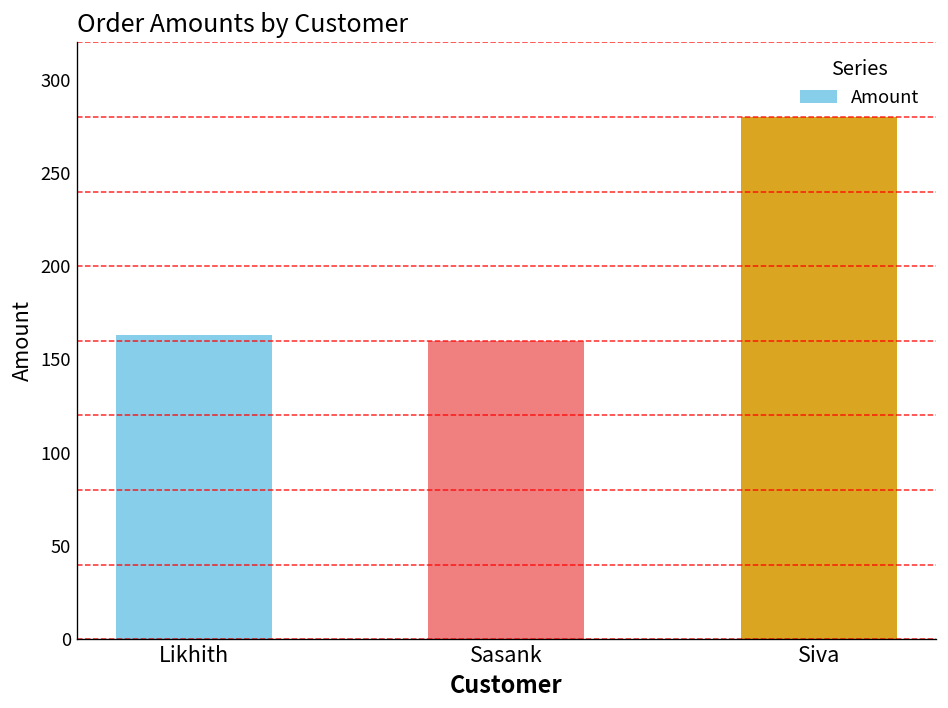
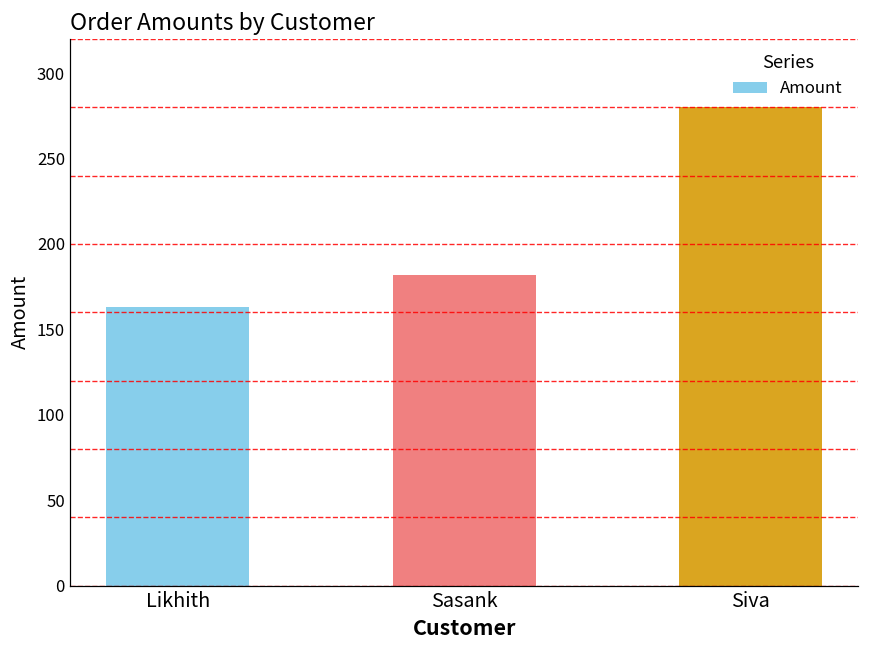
  {
    "Likhith": 163,
-   "Sasank": 160,
+   "Sasank": 182,
    "Siva": 280
  }
